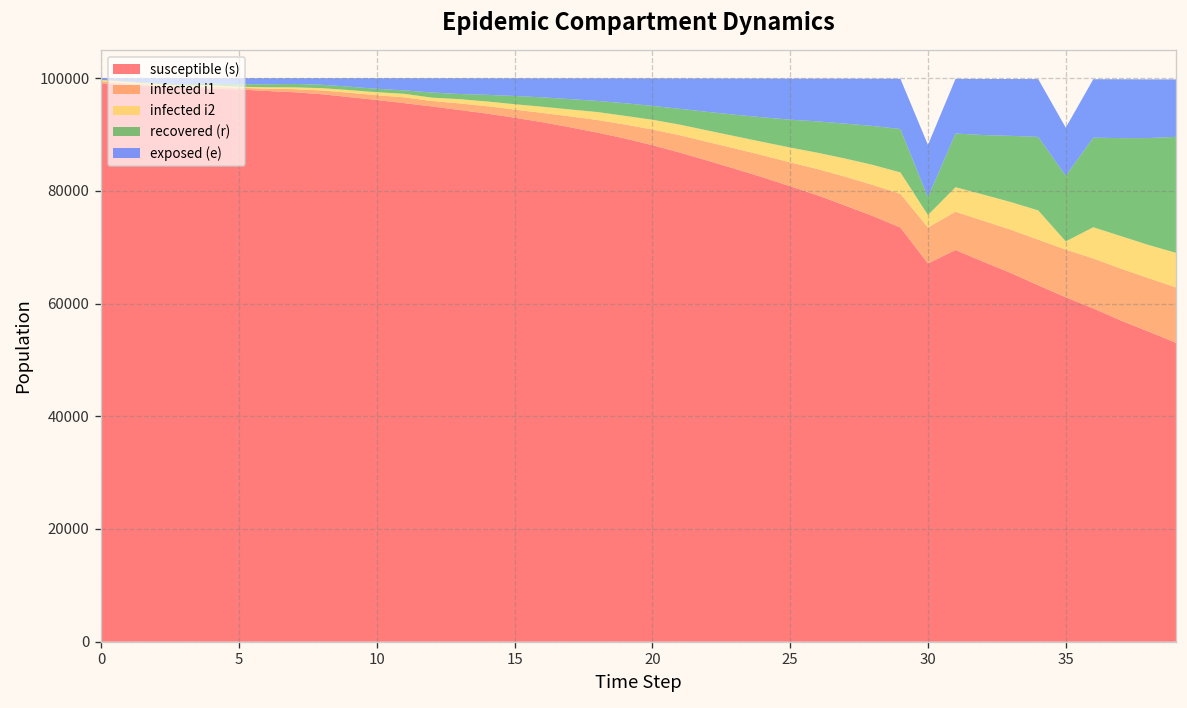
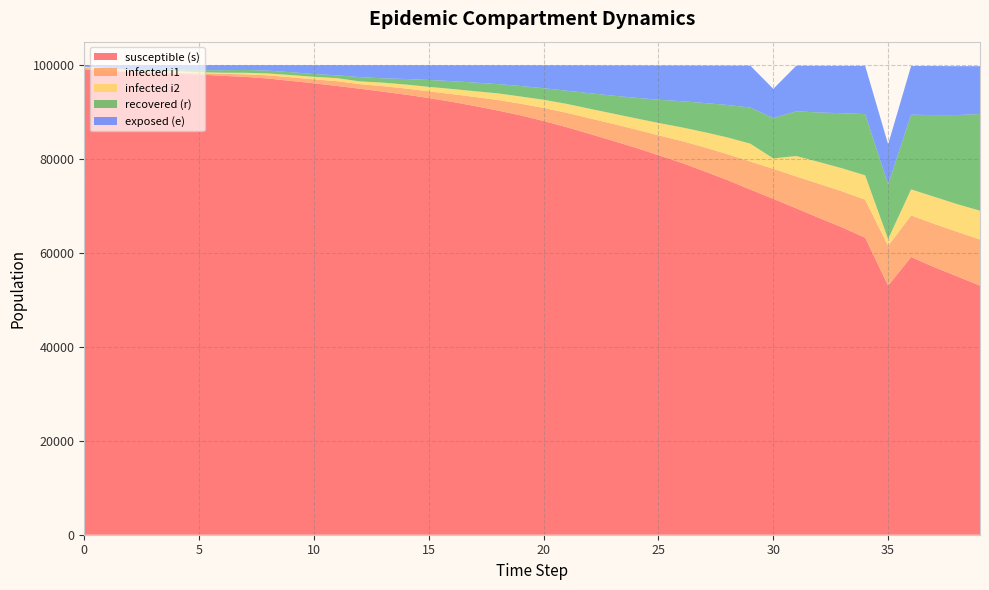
  {
    "susceptible (s)": {
      "10": 96000,
      "15": 93000,
      "20": 88000,
      "25": 81000,
-     "30": 67000,
-     "35": 61000
+     "30": 72000,
+     "35": 53000
    },
    "infected i1": {
      "15": 1000,
      "20": 3000,
      "25": 4000,
      "30": 6000,
      "35": 8000
    },
    "infected i2": {
      "15": 1000,
      "20": 2000,
      "25": 3000,
      "30": 2000,
      "35": 1000
    },
    "recovered (r)": {
      "10": 1000,
      "15": 1000,
      "20": 2000,
      "25": 5000,
-     "30": 3000,
+     "30": 9000,
      "35": 12000
    },
    "exposed (e)": {
      "10": 2000,
      "15": 3000,
      "20": 5000,
      "25": 7000,
-     "30": 9000,
+     "30": 6000,
      "35": 9000
    }
  }
